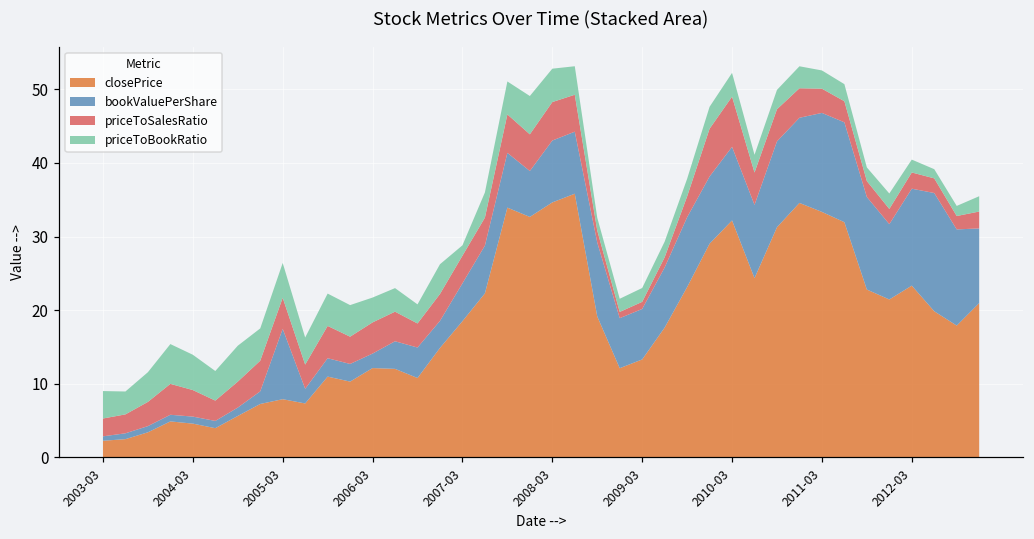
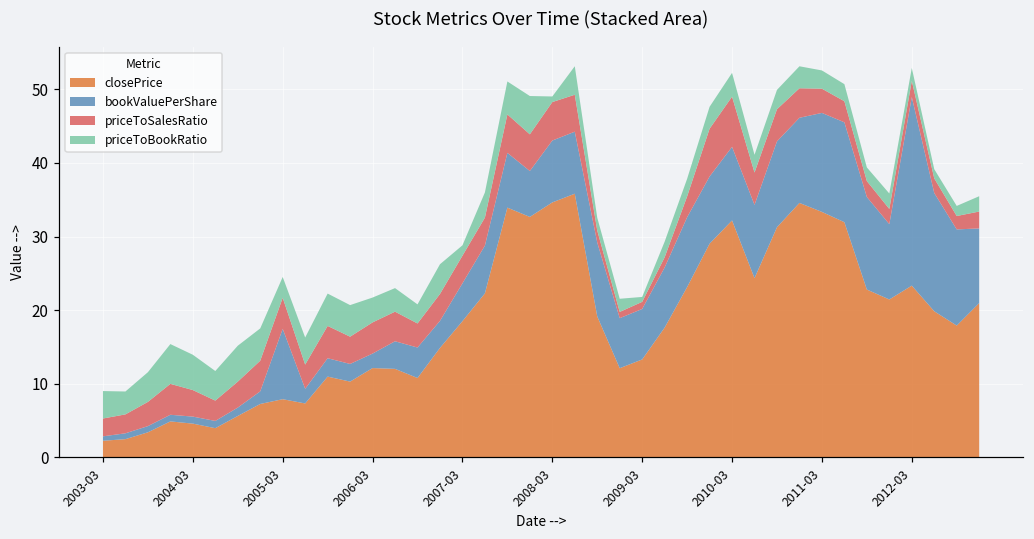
  {
    "bookValuePerShare": {
      "2003-03": 1,
      "2004-03": 1,
      "2005-03": 10,
      "2006-03": 2,
      "2007-03": 5,
      "2008-03": 8,
      "2009-03": 7,
      "2010-03": 10,
      "2011-03": 13,
-     "2012-03": 13
+     "2012-03": 26
    },
    "priceToBookRatio": {
      "2003-03": 4,
      "2004-03": 5,
-     "2005-03": 5,
+     "2005-03": 3,
      "2006-03": 3,
      "2007-03": 1,
-     "2008-03": 5,
-     "2009-03": 2,
+     "2008-03": 1,
+     "2009-03": 1,
      "2010-03": 3,
      "2011-03": 2,
      "2012-03": 2
    }
  }
